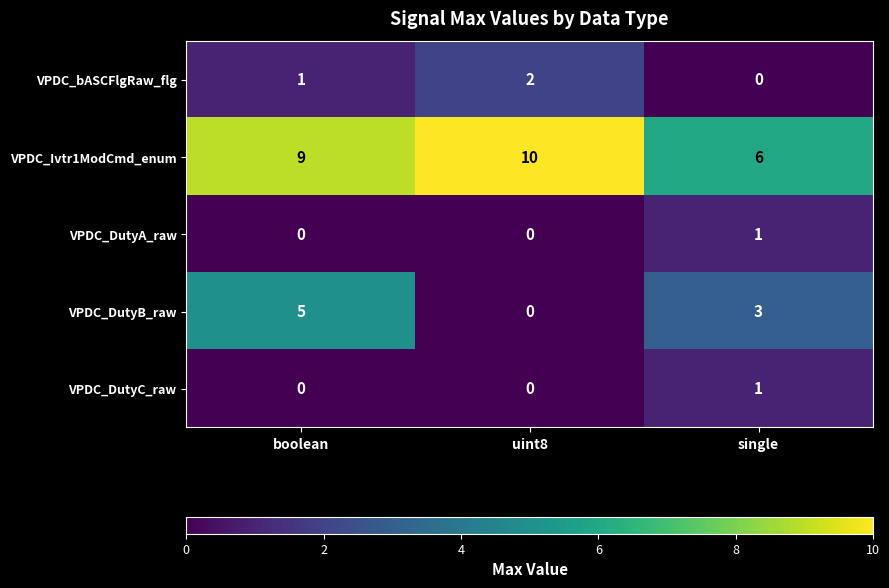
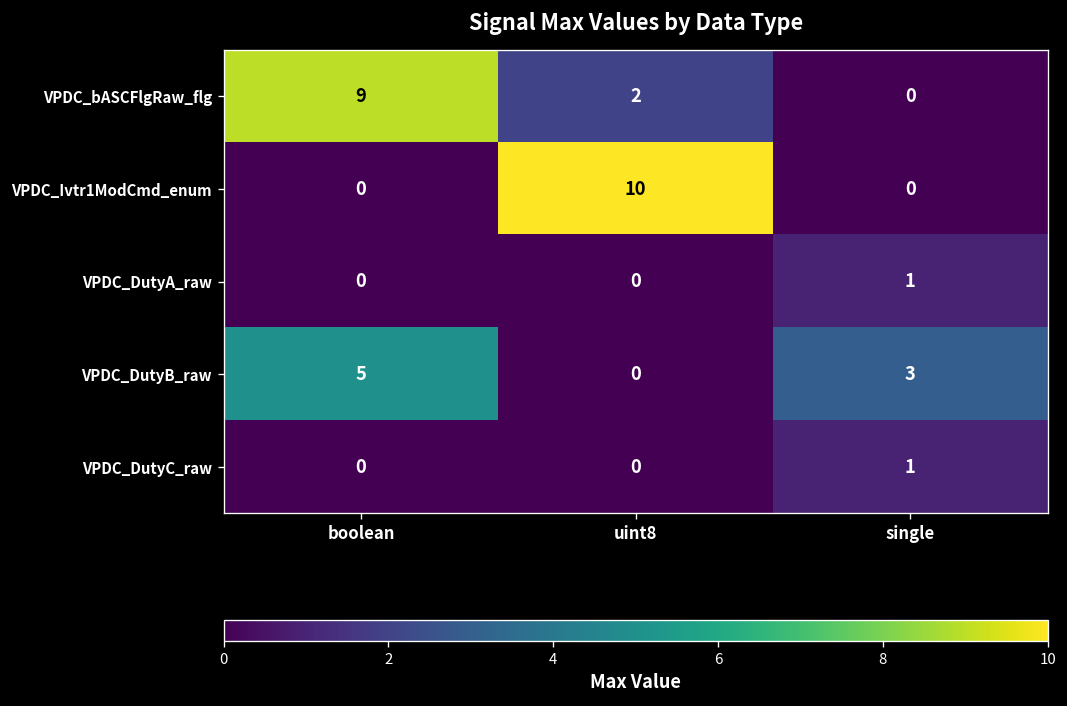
  {
    "VPDC_bASCFlgRaw_flg": {
-     "boolean": 1,
+     "boolean": 9,
      "uint8": 2,
      "single": 0
    },
    "VPDC_Ivtr1ModCmd_enum": {
-     "boolean": 9,
+     "boolean": 0,
      "uint8": 10,
-     "single": 6
+     "single": 0
    },
    "VPDC_DutyA_raw": {
      "boolean": 0,
      "uint8": 0,
      "single": 1
    },
    "VPDC_DutyB_raw": {
      "boolean": 5,
      "uint8": 0,
      "single": 3
    },
    "VPDC_DutyC_raw": {
      "boolean": 0,
      "uint8": 0,
      "single": 1
    }
  }
